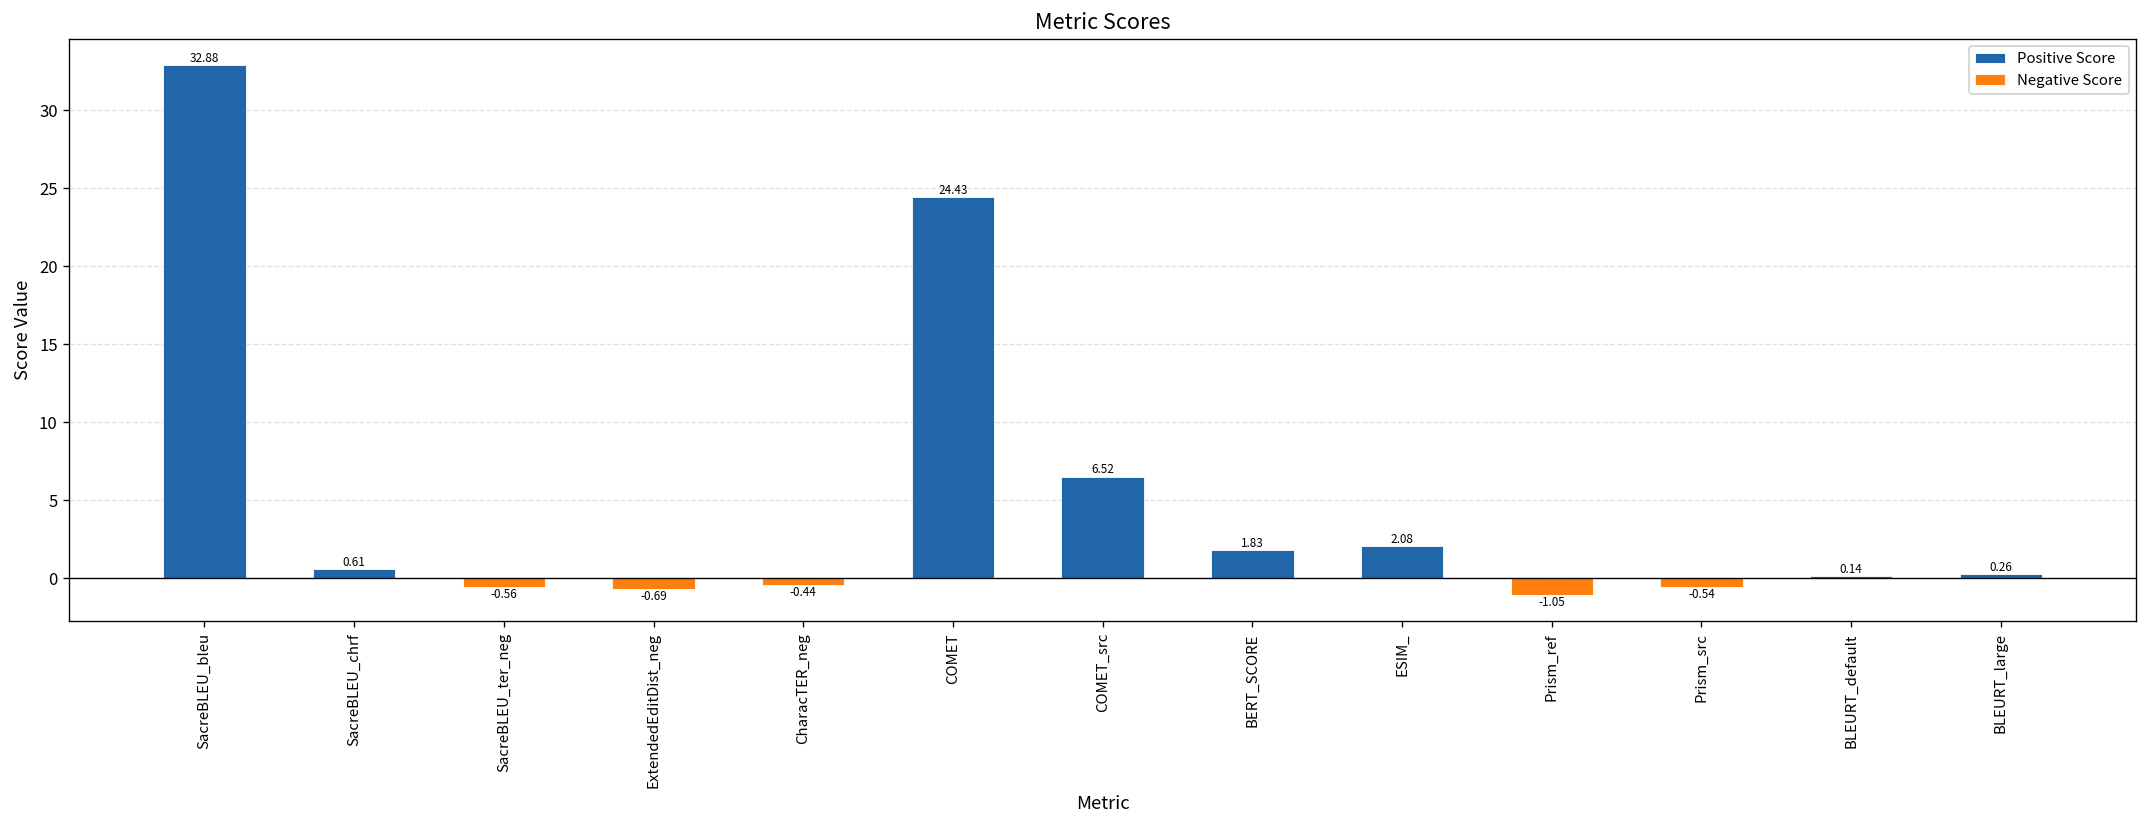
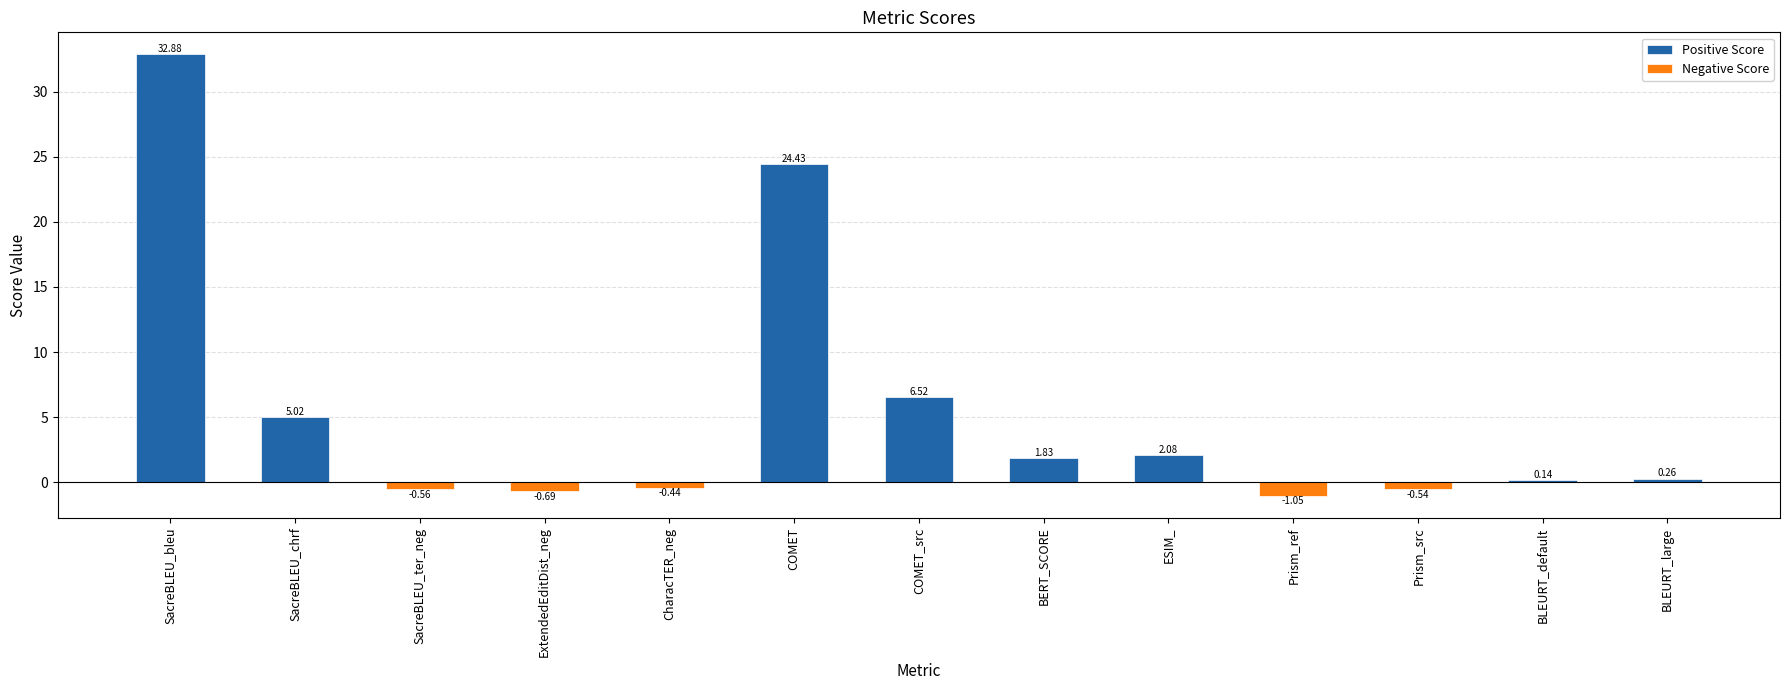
  {
    "Positive Score": {
      "SacreBLEU_bleu": 32.88,
-     "SacreBLEU_chrf": 0.61,
+     "SacreBLEU_chrf": 5.02,
      "COMET": 24.43,
      "COMET_src": 6.52,
      "BERT_SCORE": 1.83,
      "ESIM_": 2.08,
      "BLEURT_default": 0.14,
      "BLEURT_large": 0.26
    },
    "Negative Score": {
      "SacreBLEU_ter_neg": -0.56,
      "ExtendedEditDist_neg": -0.69,
      "CharacTER_neg": -0.44,
      "Prism_ref": -1.05,
      "Prism_src": -0.54
    }
  }
